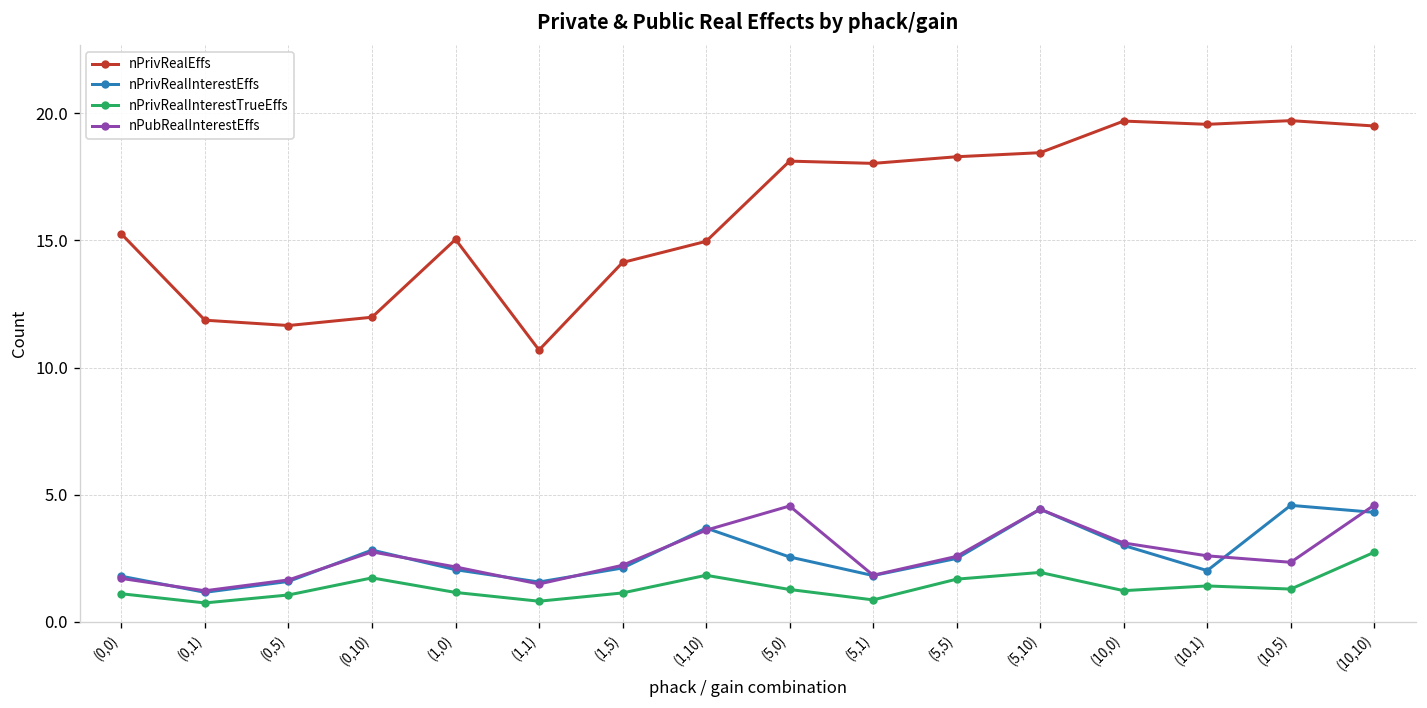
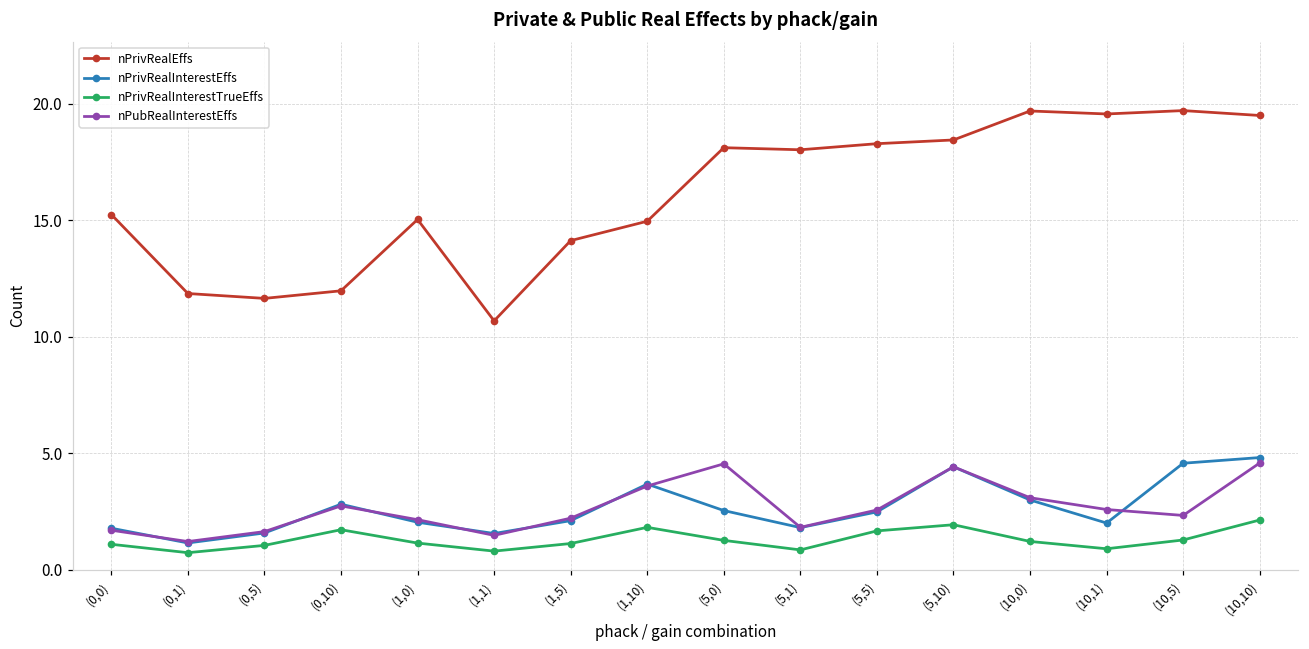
  {
    "nPrivRealEffs": {
      "(0,0)": 15.3,
      "(0,1)": 11.9,
      "(0,5)": 11.7,
      "(0,10)": 12.0,
      "(1,0)": 15.0,
      "(1,1)": 10.7,
      "(1,5)": 14.1,
      "(1,10)": 15.0,
      "(5,0)": 18.1,
      "(5,1)": 18.0,
      "(5,5)": 18.3,
      "(5,10)": 18.4,
      "(10,0)": 19.7,
      "(10,1)": 19.6,
      "(10,5)": 19.7,
      "(10,10)": 19.5
    },
    "nPrivRealInterestEffs": {
      "(5,0)": 2.5,
      "(10,1)": 2.0,
      "(10,5)": 4.6,
-     "(10,10)": 4.3
+     "(10,10)": 4.8
    },
    "nPrivRealInterestTrueEffs": {
      "(0,0)": 1.1,
      "(0,1)": 0.7,
      "(0,5)": 1.1,
      "(0,10)": 1.7,
      "(1,0)": 1.2,
      "(1,1)": 0.8,
      "(1,5)": 1.1,
      "(1,10)": 1.8,
      "(5,0)": 1.3,
      "(5,1)": 0.9,
      "(5,5)": 1.7,
      "(5,10)": 1.9,
      "(10,0)": 1.2,
-     "(10,1)": 1.4,
+     "(10,1)": 0.9,
      "(10,5)": 1.3,
-     "(10,10)": 2.7
+     "(10,10)": 2.1
    },
    "nPubRealInterestEffs": {
      "(5,0)": 4.6,
      "(10,1)": 2.6,
      "(10,5)": 2.3,
      "(10,10)": 4.6
    }
  }
